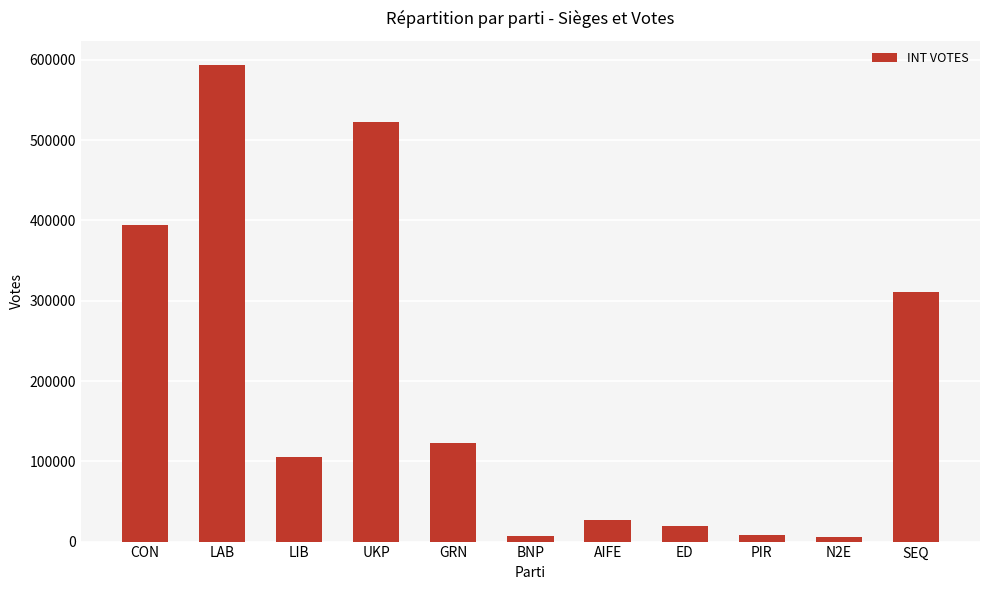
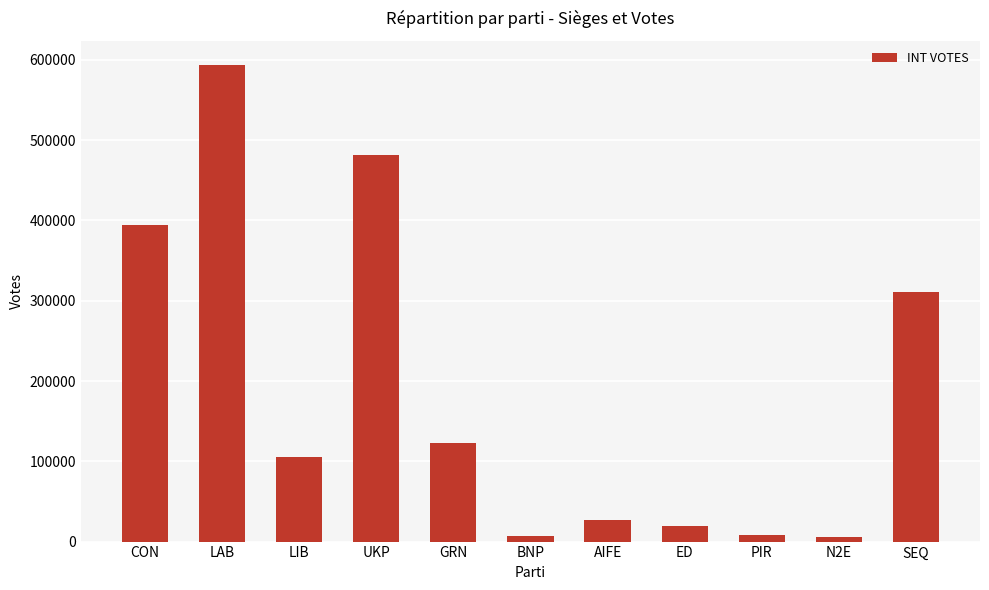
  {
    "CON": 390000,
    "LAB": 590000,
    "LIB": 110000,
-   "UKP": 520000,
+   "UKP": 480000,
    "GRN": 120000,
    "BNP": 10000,
    "AIFE": 30000,
    "ED": 20000,
    "PIR": 10000,
    "N2E": 10000,
    "SEQ": 310000
  }
